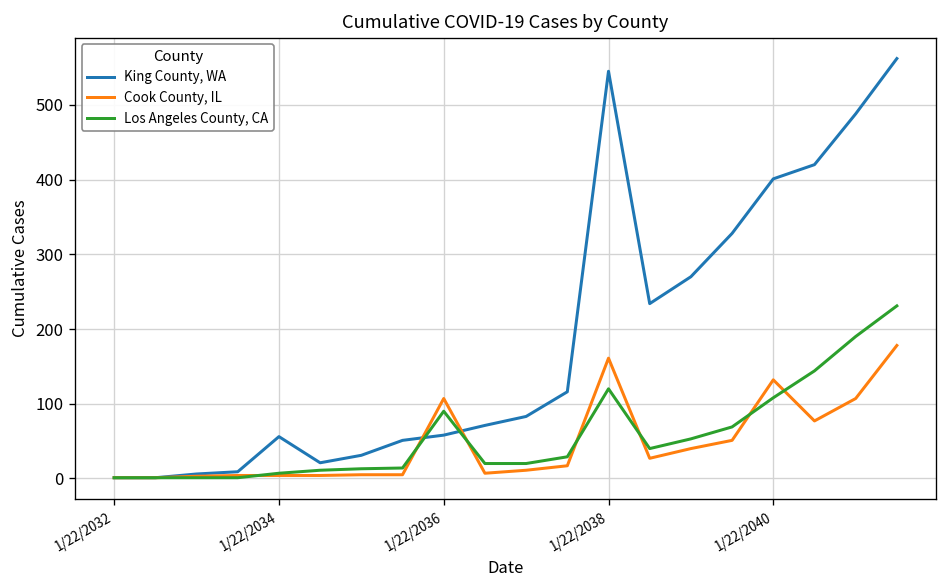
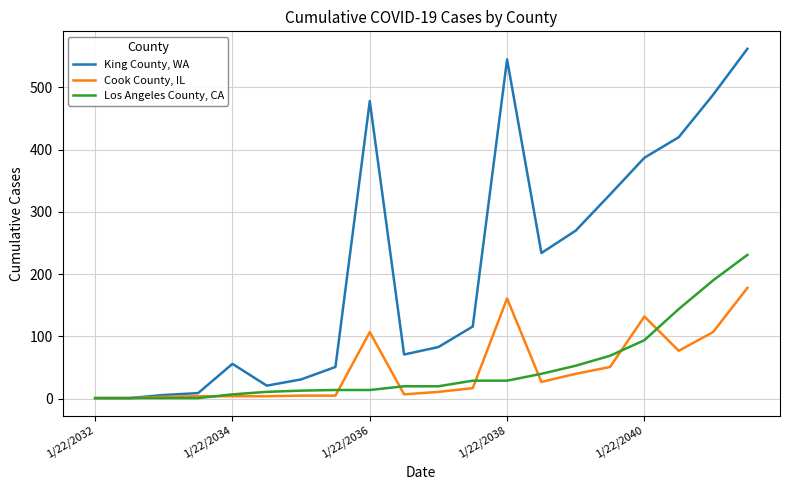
  {
    "King County, WA": {
      "1/22/2034": 60,
-     "1/22/2036": 60,
+     "1/22/2036": 480,
      "1/22/2038": 550,
-     "1/22/2040": 400
+     "1/22/2040": 390
    },
    "Cook County, IL": {
      "1/22/2036": 110,
      "1/22/2038": 160,
      "1/22/2040": 130
    },
    "Los Angeles County, CA": {
-     "1/22/2036": 90,
-     "1/22/2038": 120,
-     "1/22/2040": 110
+     "1/22/2036": 10,
+     "1/22/2038": 30,
+     "1/22/2040": 90
    }
  }
